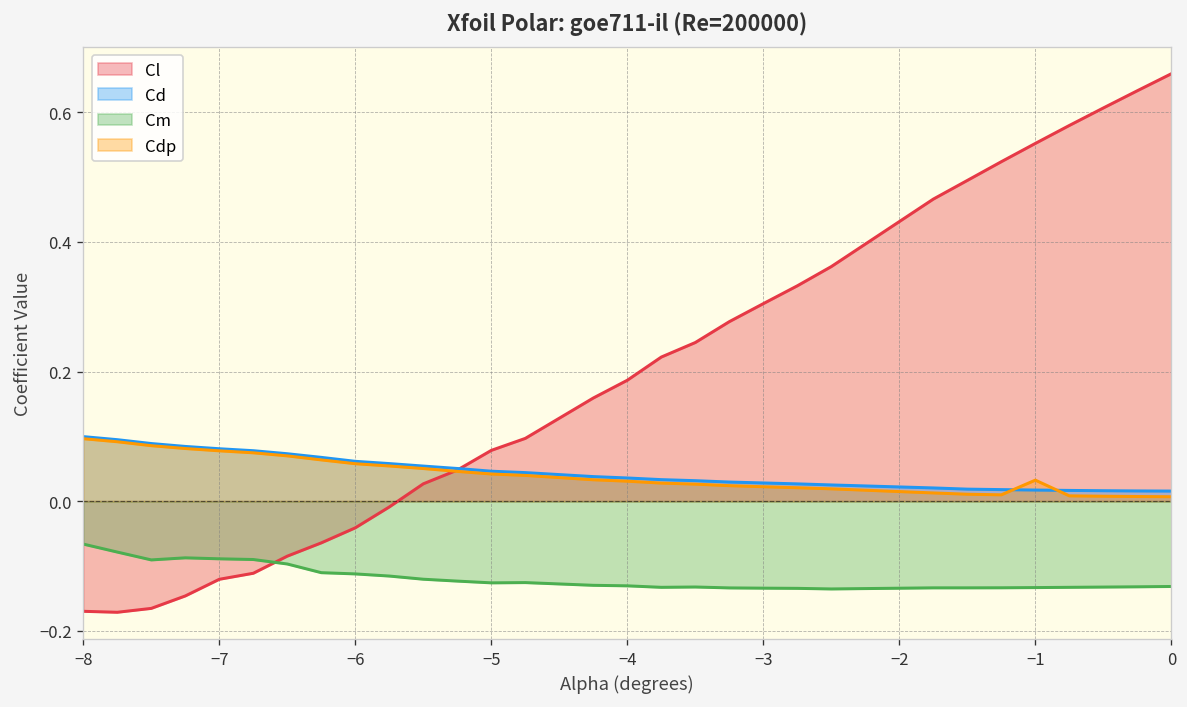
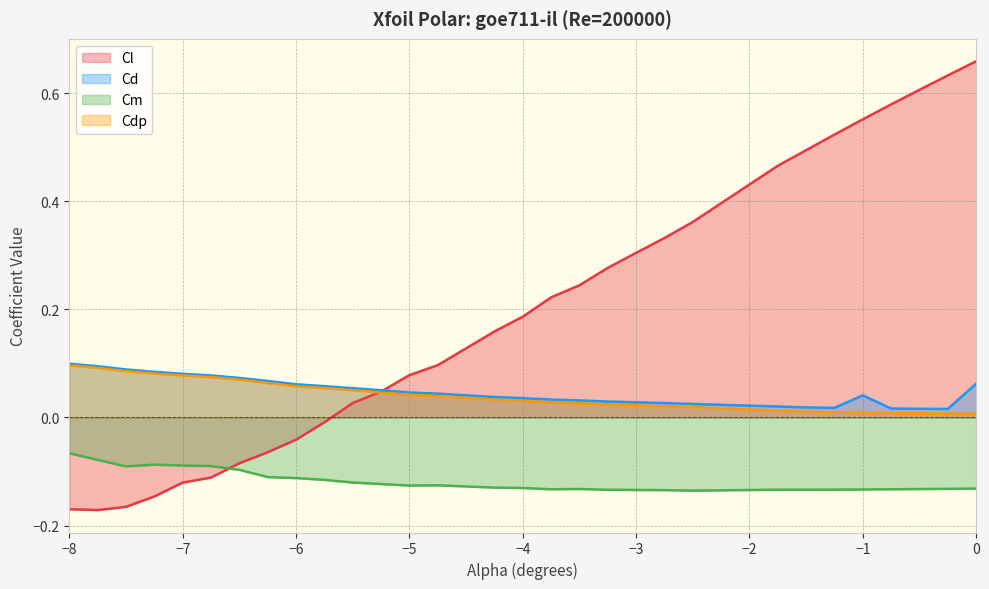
  {
    "Cd": {
      "−4": 0.04,
      "−3": 0.03,
-     "−1": 0.02,
-     "0": 0.02
+     "−1": 0.04,
+     "0": 0.06
    },
    "Cdp": {
      "−4": 0.03,
      "−3": 0.02,
-     "−1": 0.03,
+     "−1": 0.01,
      "0": 0.01
    }
  }
